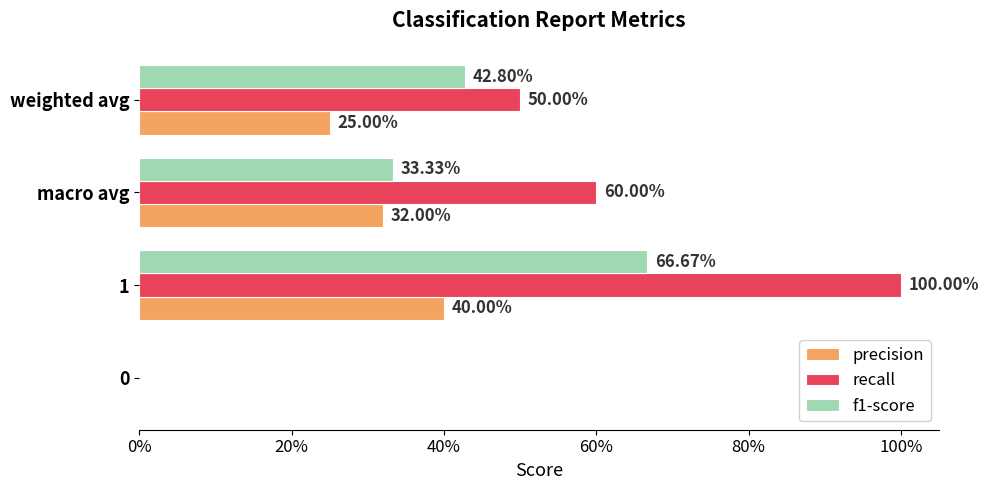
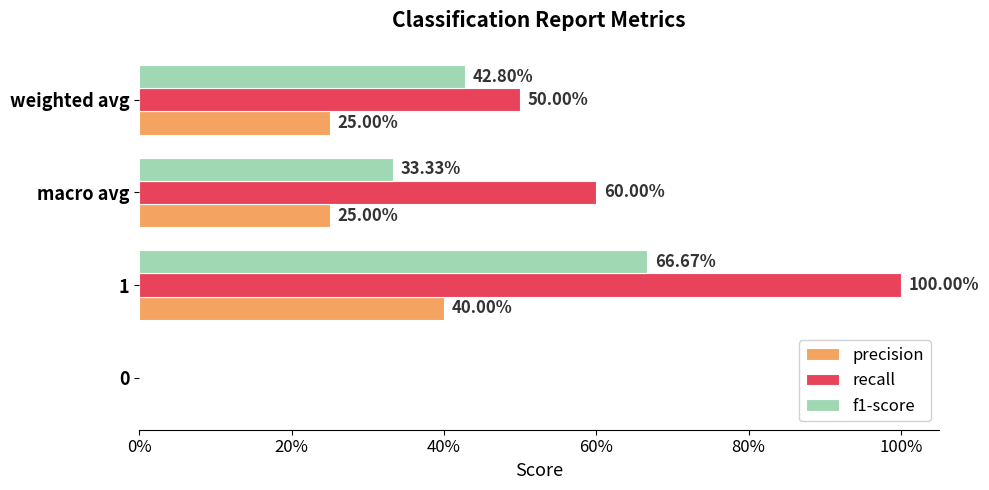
  {
    "precision": {
      "weighted avg": "25.00%",
-     "macro avg": "32.00%",
+     "macro avg": "25.00%",
      "1": "40.00%"
    },
    "recall": {
      "weighted avg": "50.00%",
      "macro avg": "60.00%",
      "1": "100.00%"
    },
    "f1-score": {
      "weighted avg": "42.80%",
      "macro avg": "33.33%",
      "1": "66.67%"
    }
  }
